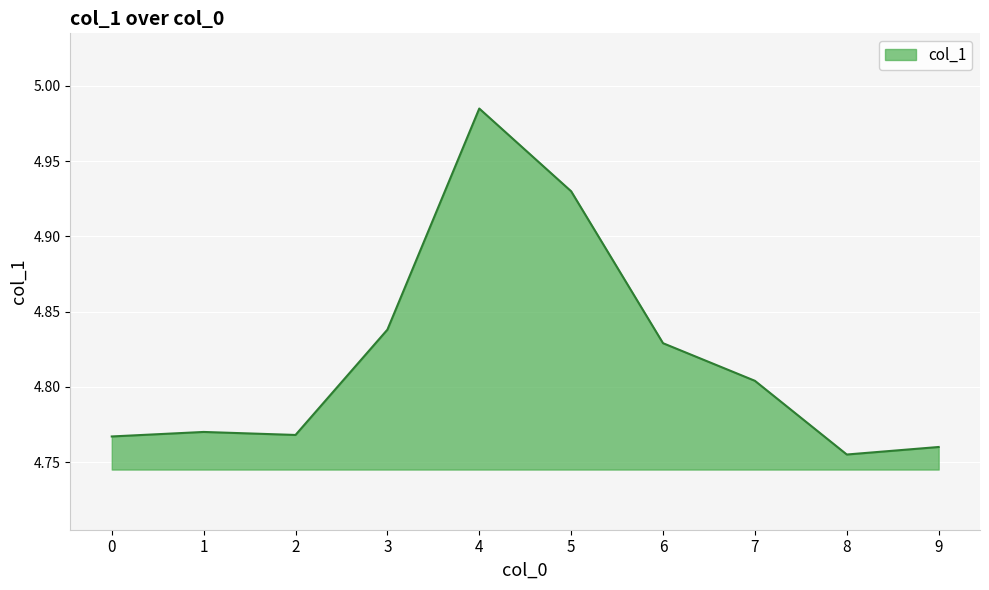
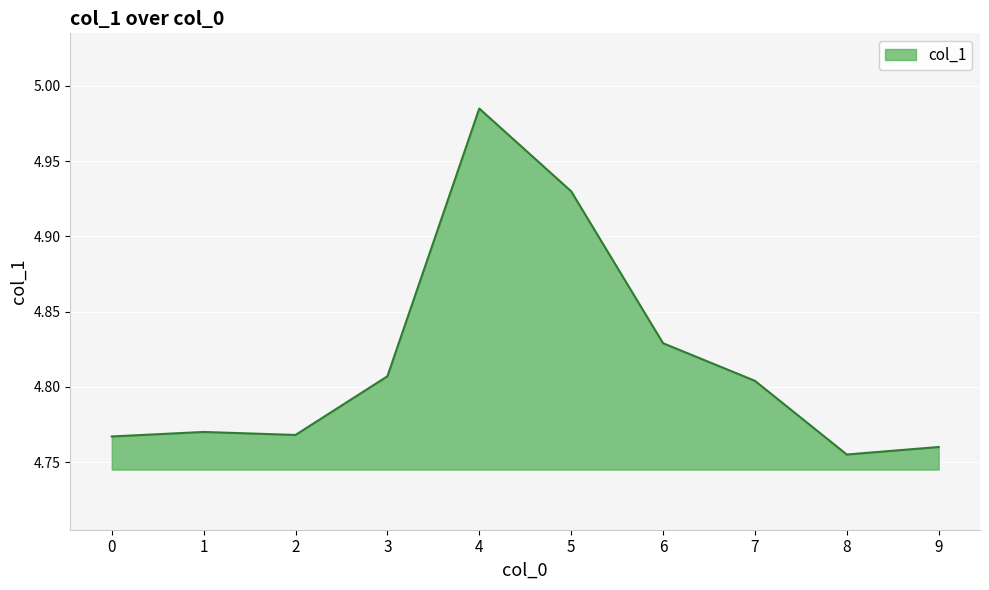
  {
    "0": 4.767,
    "1": 4.770,
    "2": 4.768,
-   "3": 4.838,
+   "3": 4.807,
    "4": 4.985,
    "5": 4.930,
    "6": 4.829,
    "7": 4.804,
    "8": 4.755,
    "9": 4.760
  }
